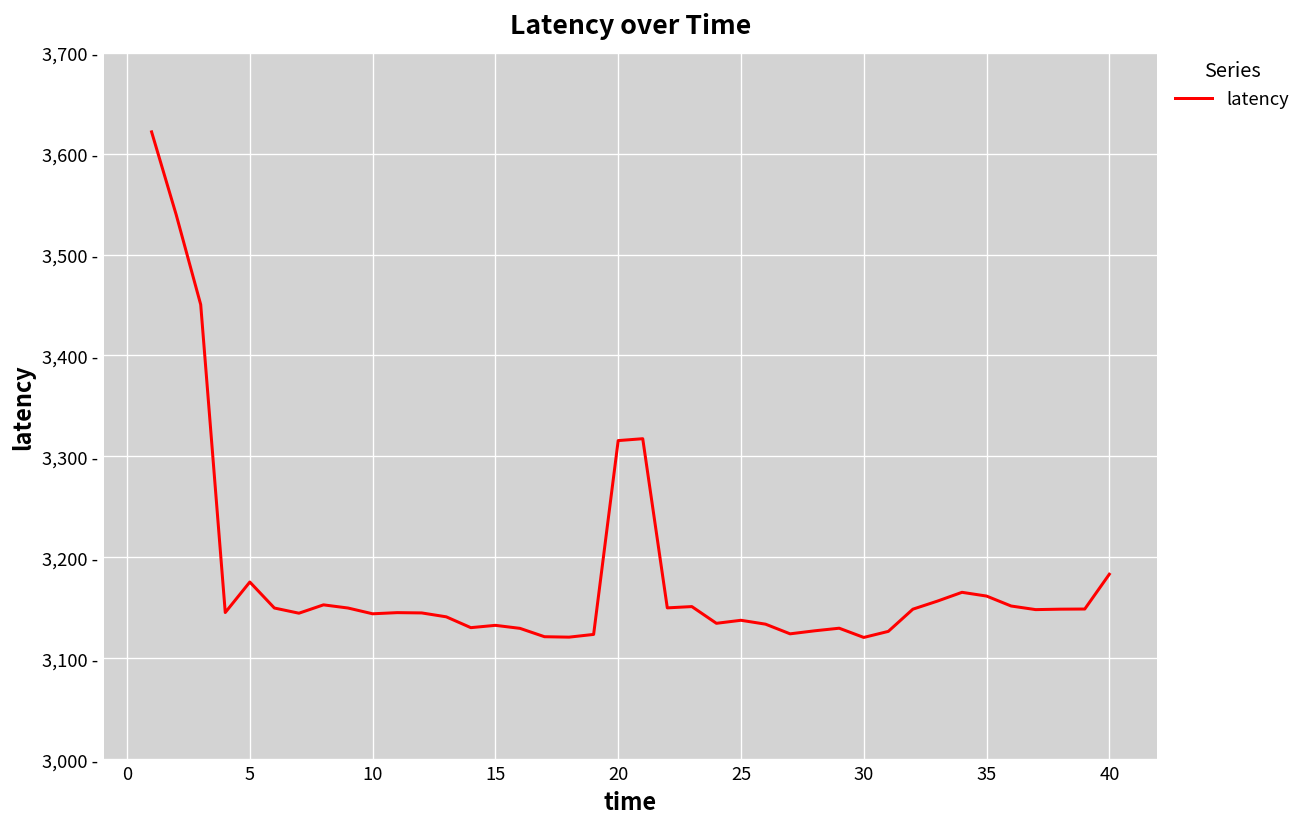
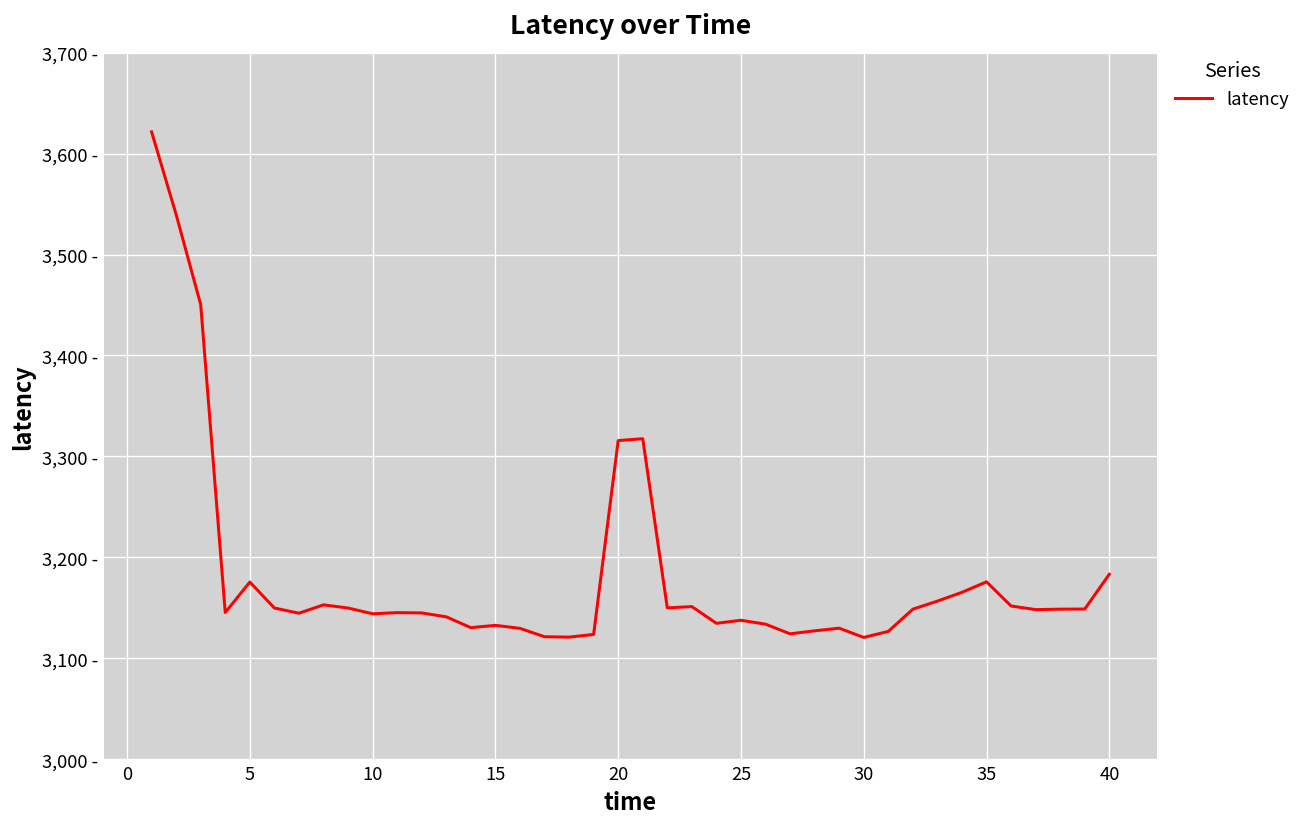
  {
    "5": "3,180 -",
    "10": "3,140 -",
    "15": "3,130 -",
    "20": "3,320 -",
    "25": "3,140 -",
    "30": "3,120 -",
-   "35": "3,160 -",
+   "35": "3,180 -",
    "40": "3,180 -"
  }
